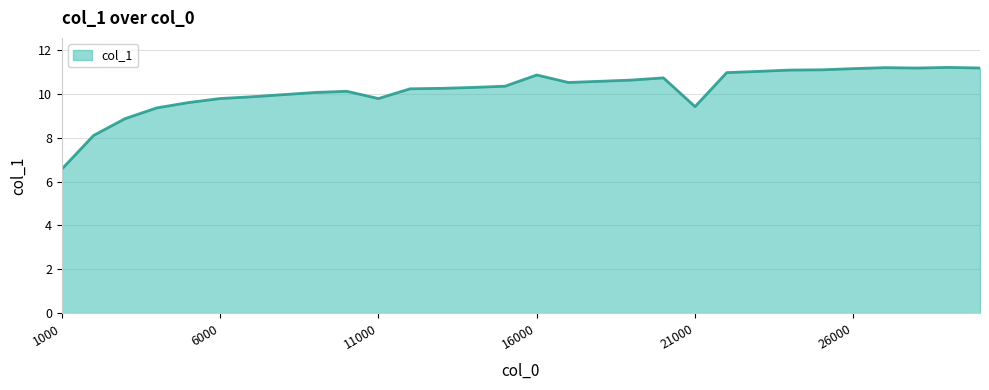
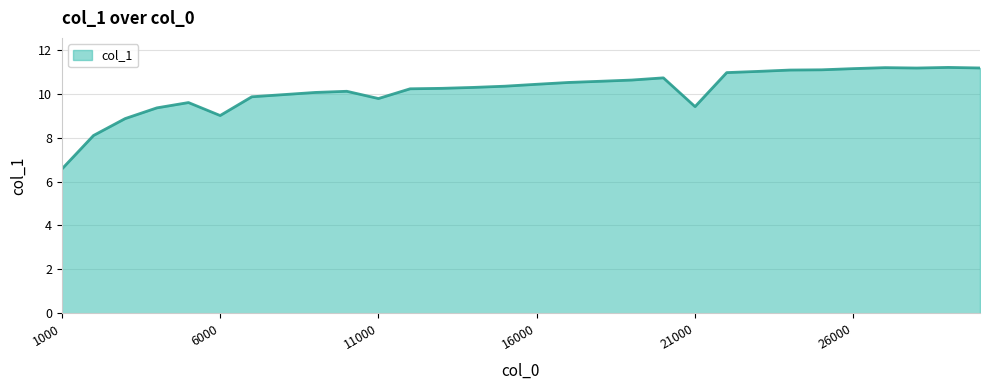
  {
    "1000": 6.6,
-   "6000": 9.8,
+   "6000": 9.0,
    "11000": 9.8,
-   "16000": 10.8,
+   "16000": 10.4,
    "21000": 9.4,
    "26000": 11.1
  }
